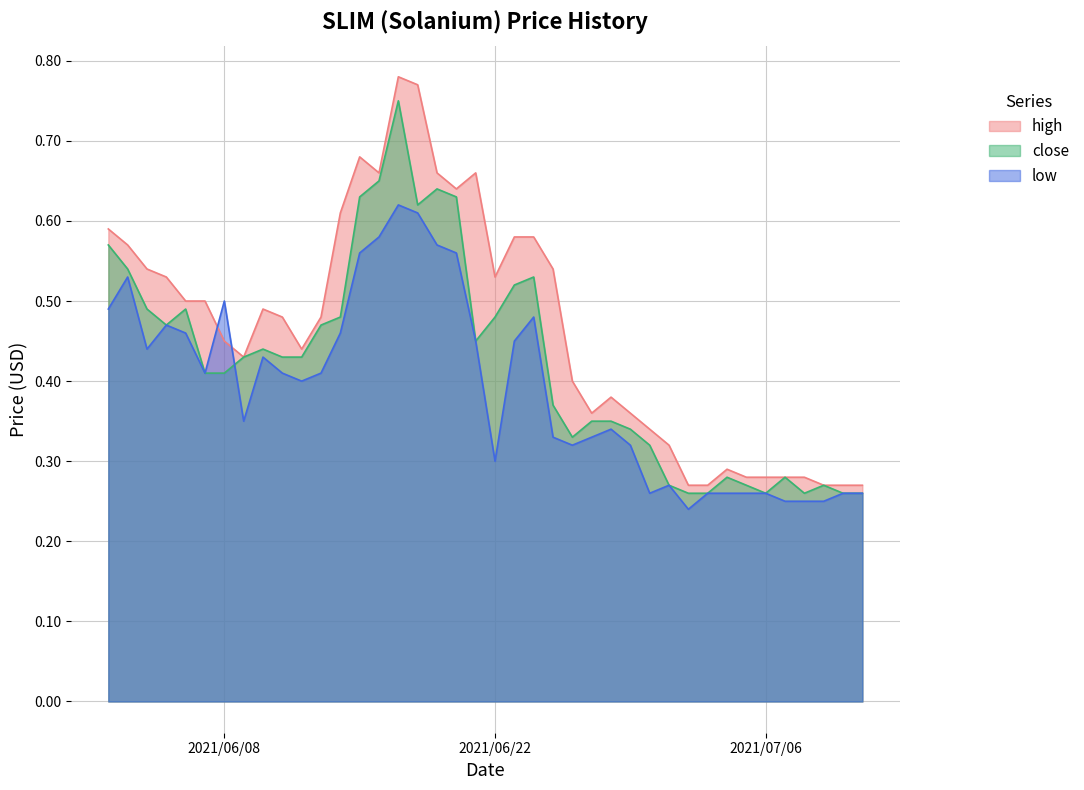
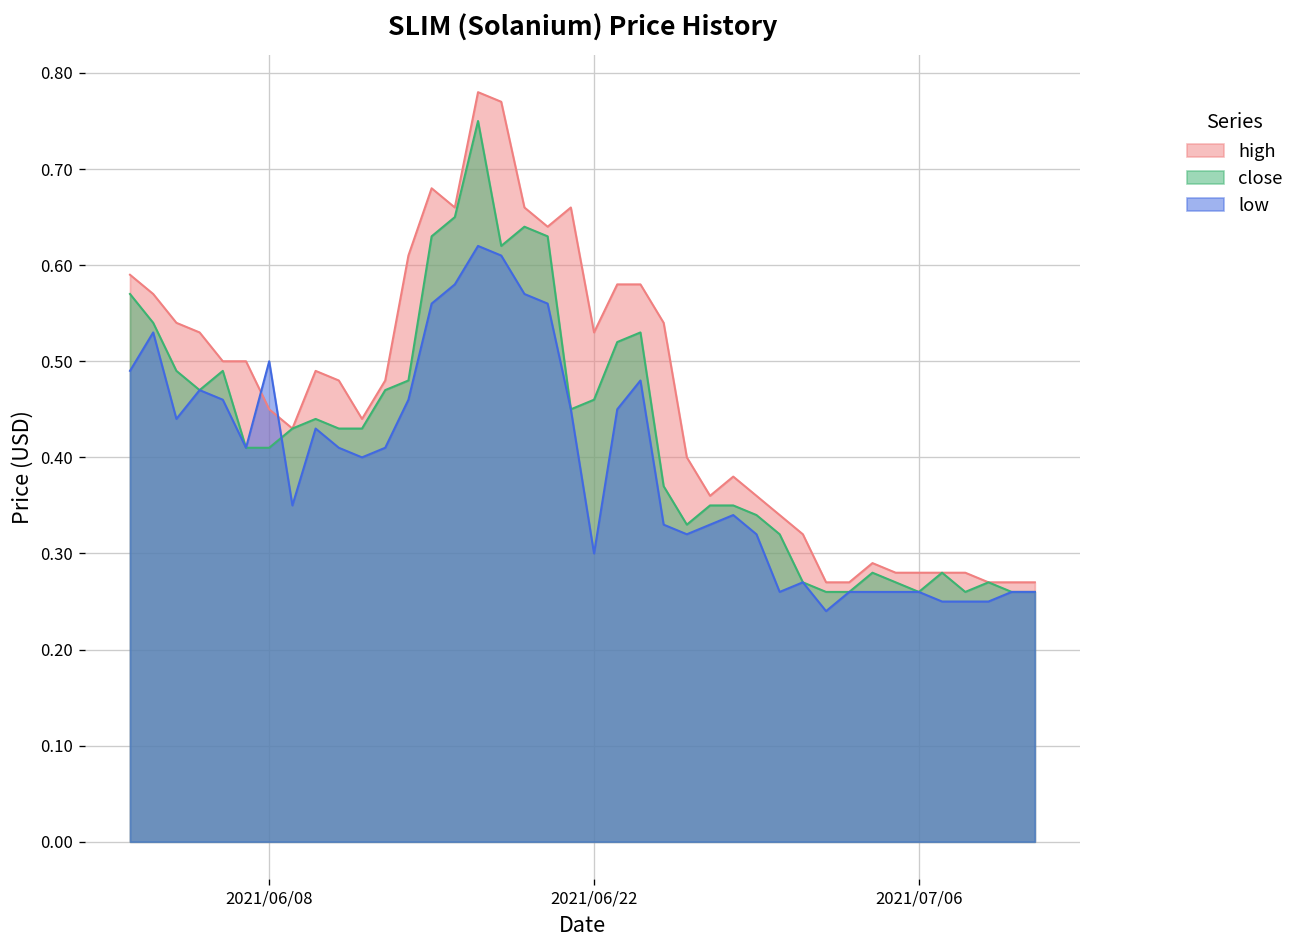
  {
    "high": {
      "2021/06/08": 0.45,
      "2021/06/22": 0.53,
      "2021/07/06": 0.28
    },
    "close": {
      "2021/06/08": 0.41,
-     "2021/06/22": 0.48
+     "2021/06/22": 0.46
    },
    "low": {
      "2021/06/08": 0.50,
      "2021/06/22": 0.30
    }
  }
